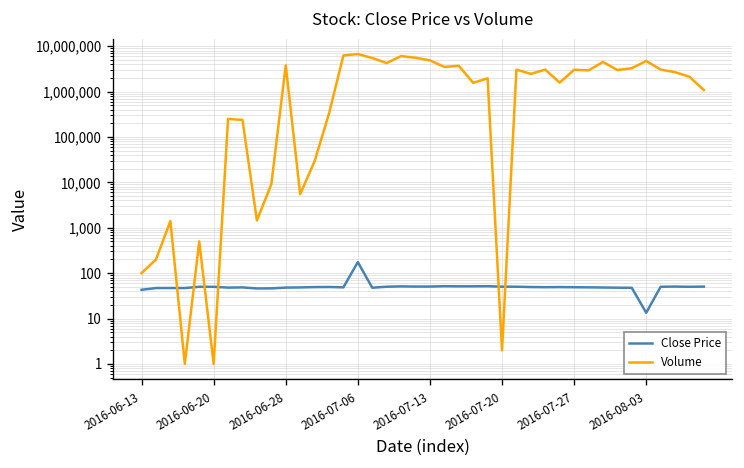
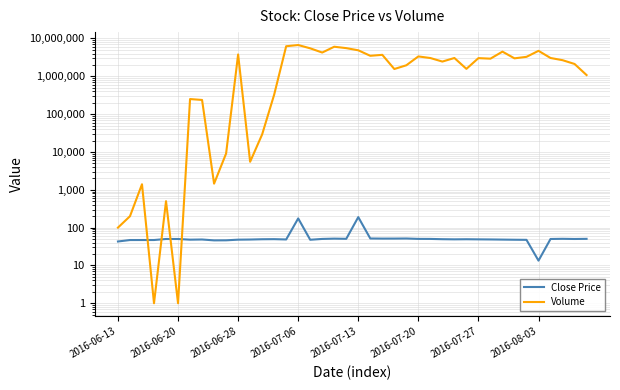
  {
    "Close Price": {
      "2016-06-13": "40",
      "2016-06-20": "50",
      "2016-06-28": "50",
      "2016-07-06": "200",
-     "2016-07-13": "50",
+     "2016-07-13": "200",
      "2016-07-20": "50",
      "2016-07-27": "50",
      "2016-08-03": "13"
    },
    "Volume": {
      "2016-06-13": "100",
      "2016-06-20": "1",
      "2016-06-28": "4,000,000",
      "2016-07-06": "7,000,000",
      "2016-07-13": "5,000,000",
-     "2016-07-20": "2",
+     "2016-07-20": "3,000,000",
      "2016-07-27": "3,000,000",
      "2016-08-03": "5,000,000"
    }
  }
